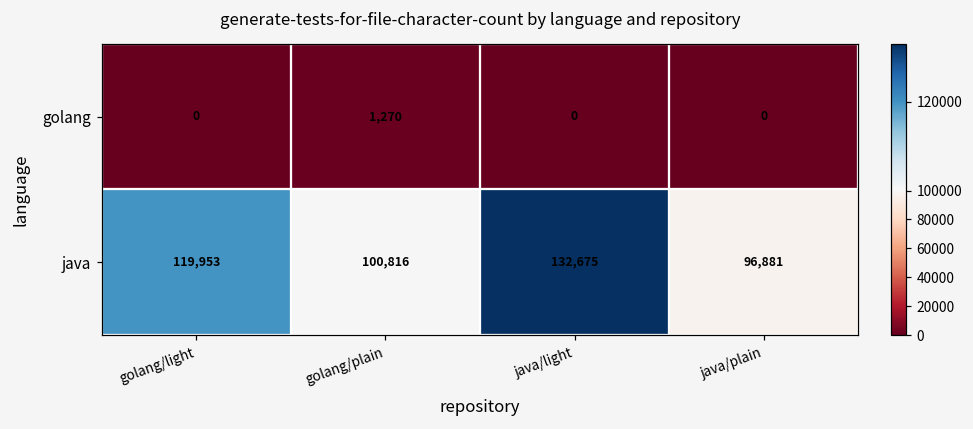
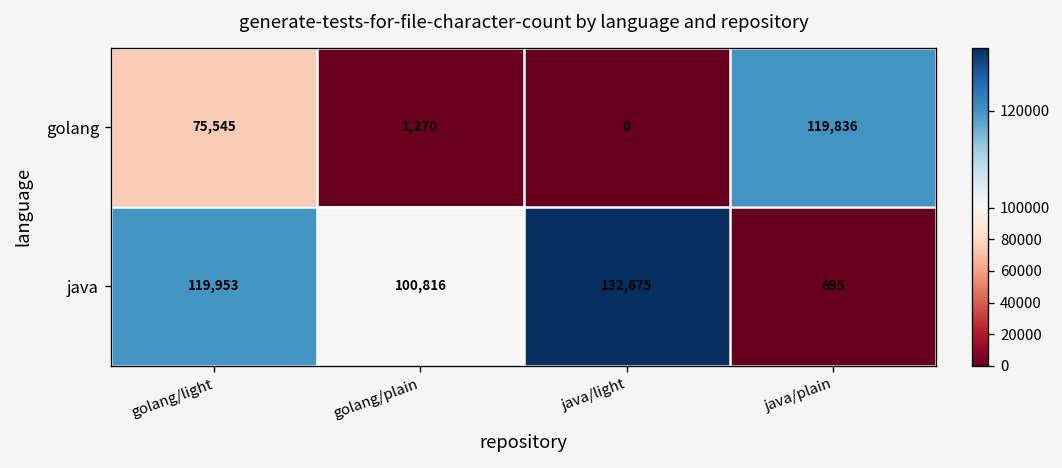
  {
    "golang": {
-     "golang/light": "0",
+     "golang/light": "75,545",
      "golang/plain": "1,270",
      "java/light": "0",
-     "java/plain": "0"
+     "java/plain": "119,836"
    },
    "java": {
      "golang/light": "119,953",
      "golang/plain": "100,816",
      "java/light": "132,675",
-     "java/plain": "96,881"
+     "java/plain": "695"
    }
  }
